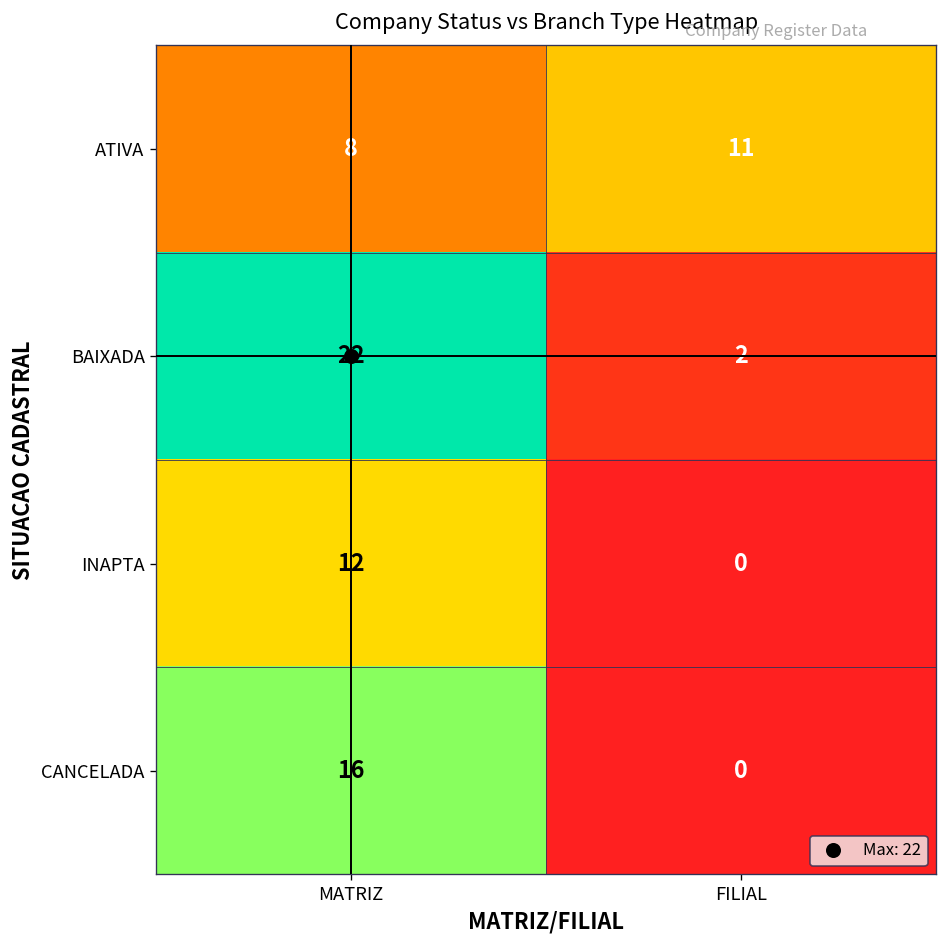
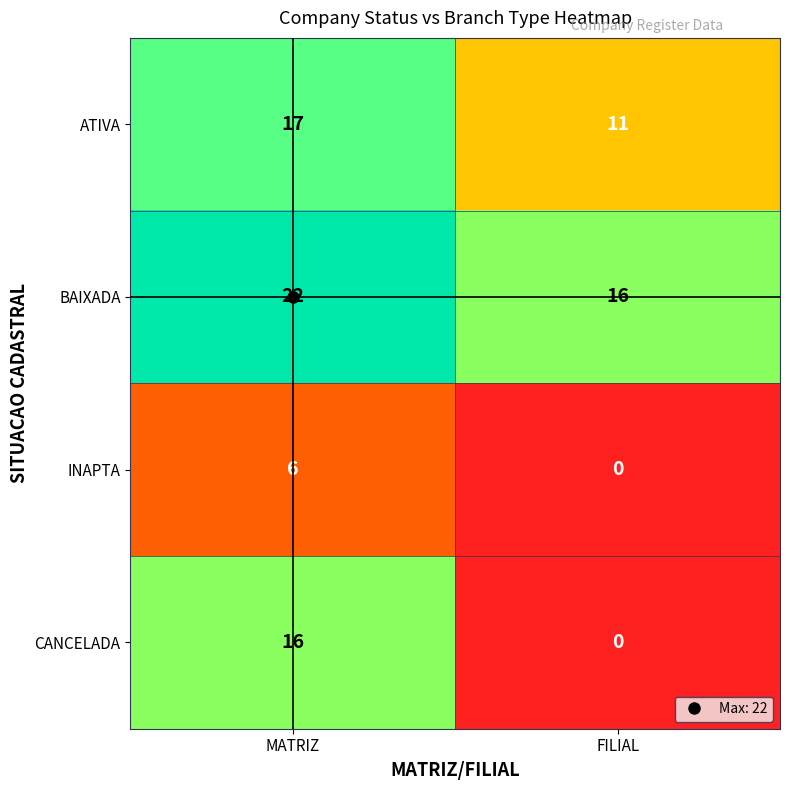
  {
    "ATIVA": {
-     "MATRIZ": 8,
+     "MATRIZ": 17,
      "FILIAL": 11
    },
    "BAIXADA": {
-     "FILIAL": 2
+     "FILIAL": 16
    },
    "INAPTA": {
-     "MATRIZ": 12,
+     "MATRIZ": 6,
      "FILIAL": 0
    },
    "CANCELADA": {
      "MATRIZ": 16,
      "FILIAL": 0
    }
  }
